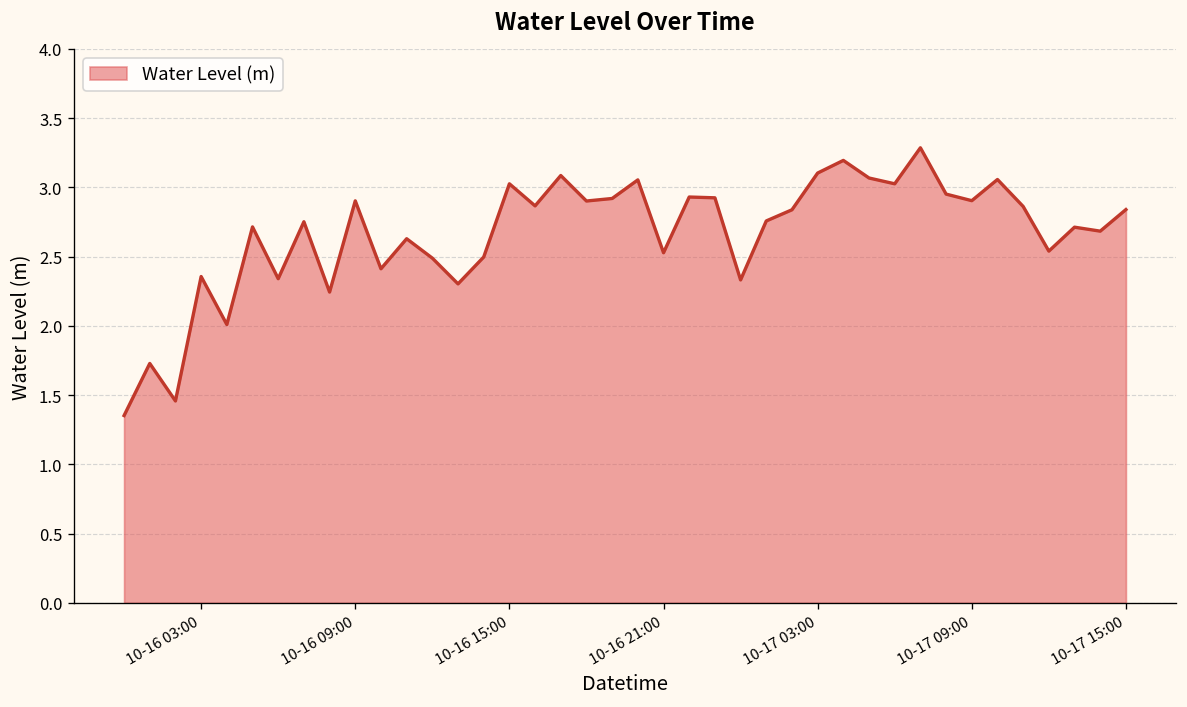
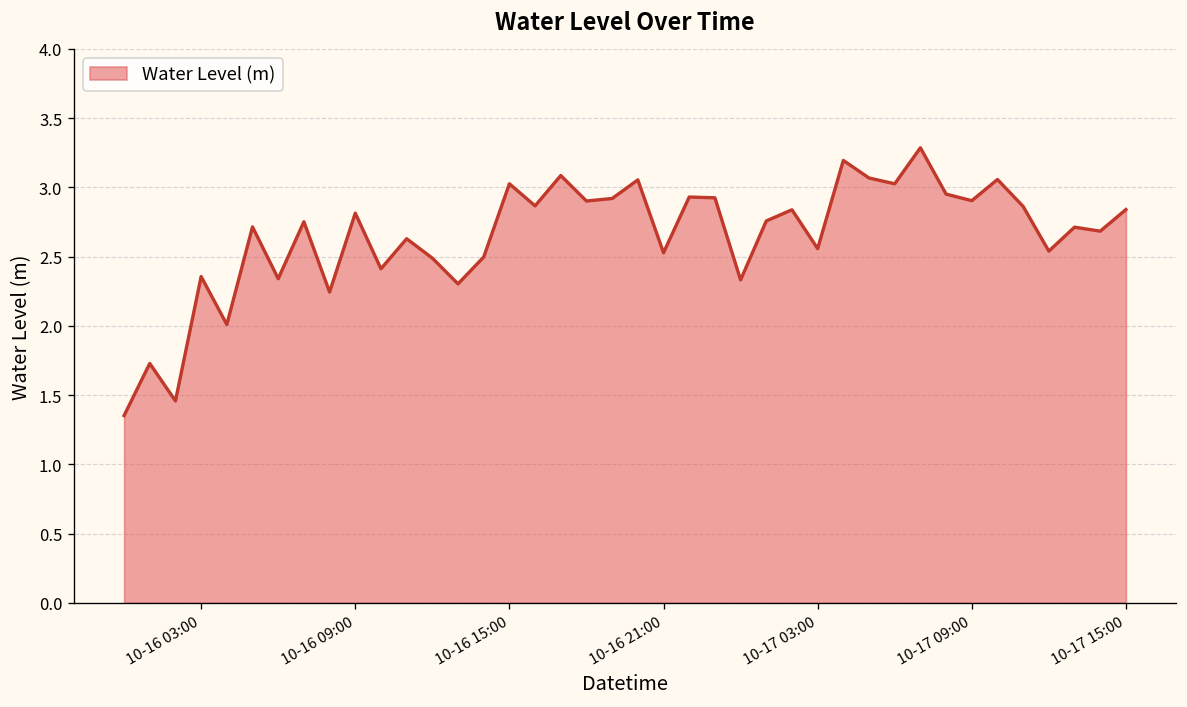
  {
    "10-16 03:00": 2.36,
-   "10-16 09:00": 2.90,
+   "10-16 09:00": 2.81,
    "10-16 15:00": 3.03,
    "10-16 21:00": 2.53,
-   "10-17 03:00": 3.10,
+   "10-17 03:00": 2.56,
    "10-17 09:00": 2.90,
    "10-17 15:00": 2.84
  }
